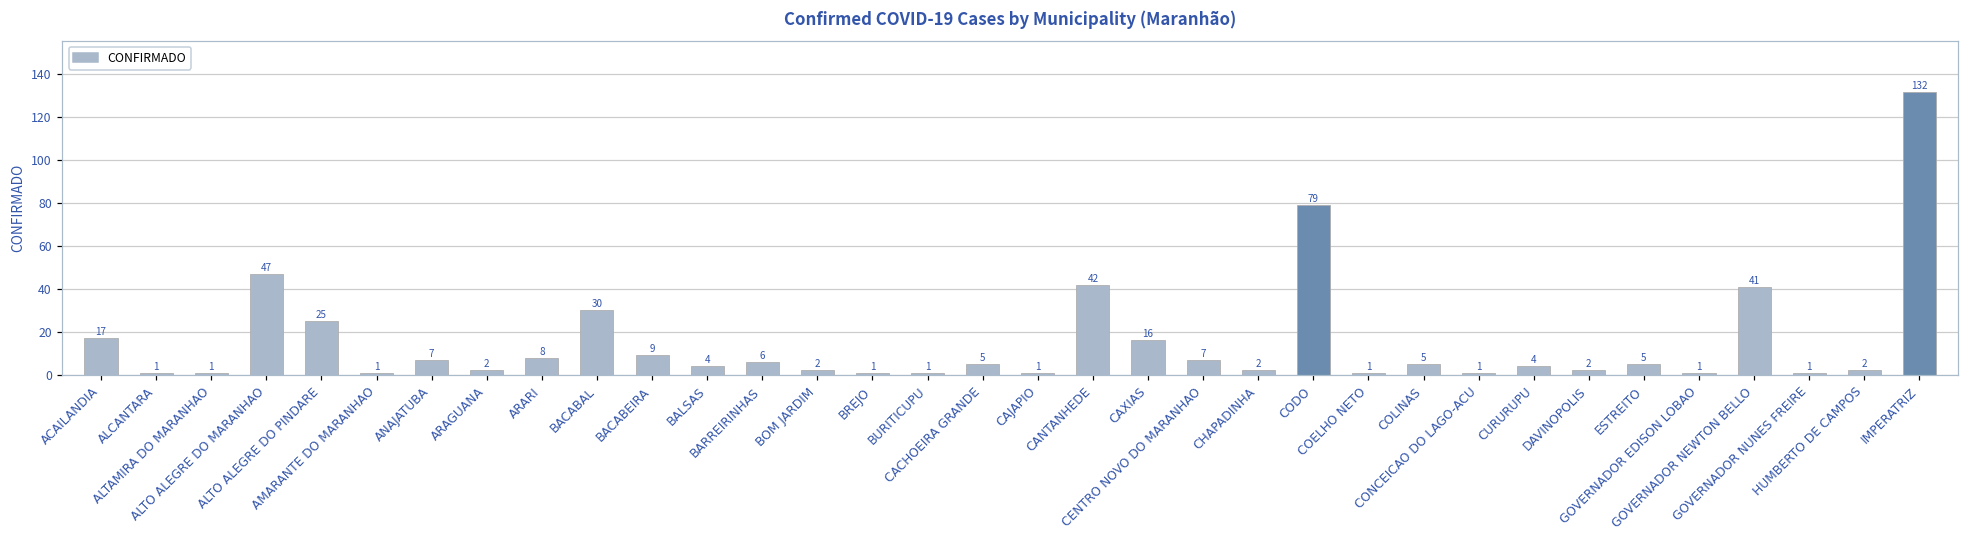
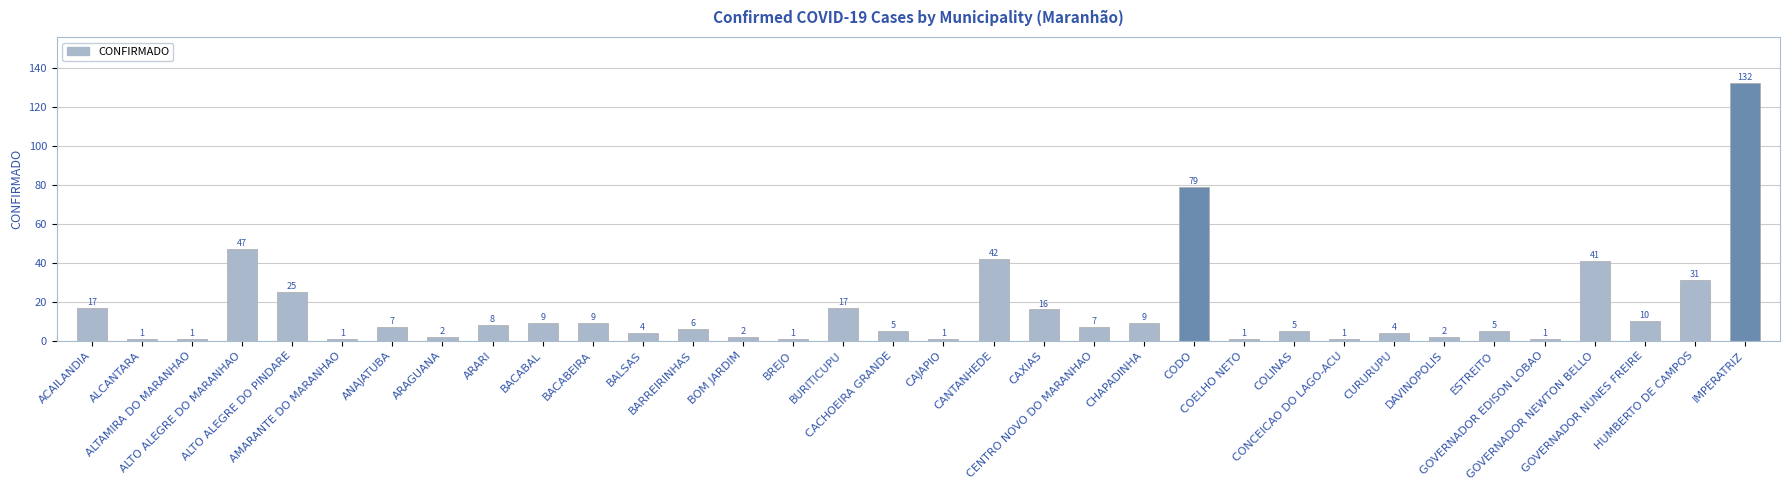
  {
    "ACAILANDIA": 17,
    "ALCANTARA": 1,
    "ALTAMIRA DO MARANHAO": 1,
    "ALTO ALEGRE DO MARANHAO": 47,
    "ALTO ALEGRE DO PINDARE": 25,
    "AMARANTE DO MARANHAO": 1,
    "ANAJATUBA": 7,
    "ARAGUANA": 2,
    "ARARI": 8,
-   "BACABAL": 30,
+   "BACABAL": 9,
    "BACABEIRA": 9,
    "BALSAS": 4,
    "BARREIRINHAS": 6,
    "BOM JARDIM": 2,
    "BREJO": 1,
-   "BURITICUPU": 1,
+   "BURITICUPU": 17,
    "CACHOEIRA GRANDE": 5,
    "CAJAPIO": 1,
    "CANTANHEDE": 42,
    "CAXIAS": 16,
    "CENTRO NOVO DO MARANHAO": 7,
-   "CHAPADINHA": 2,
+   "CHAPADINHA": 9,
    "CODO": 79,
    "COELHO NETO": 1,
    "COLINAS": 5,
    "CONCEICAO DO LAGO-ACU": 1,
    "CURURUPU": 4,
    "DAVINOPOLIS": 2,
    "ESTREITO": 5,
    "GOVERNADOR EDISON LOBAO": 1,
    "GOVERNADOR NEWTON BELLO": 41,
-   "GOVERNADOR NUNES FREIRE": 1,
-   "HUMBERTO DE CAMPOS": 2,
+   "GOVERNADOR NUNES FREIRE": 10,
+   "HUMBERTO DE CAMPOS": 31,
    "IMPERATRIZ": 132
  }
